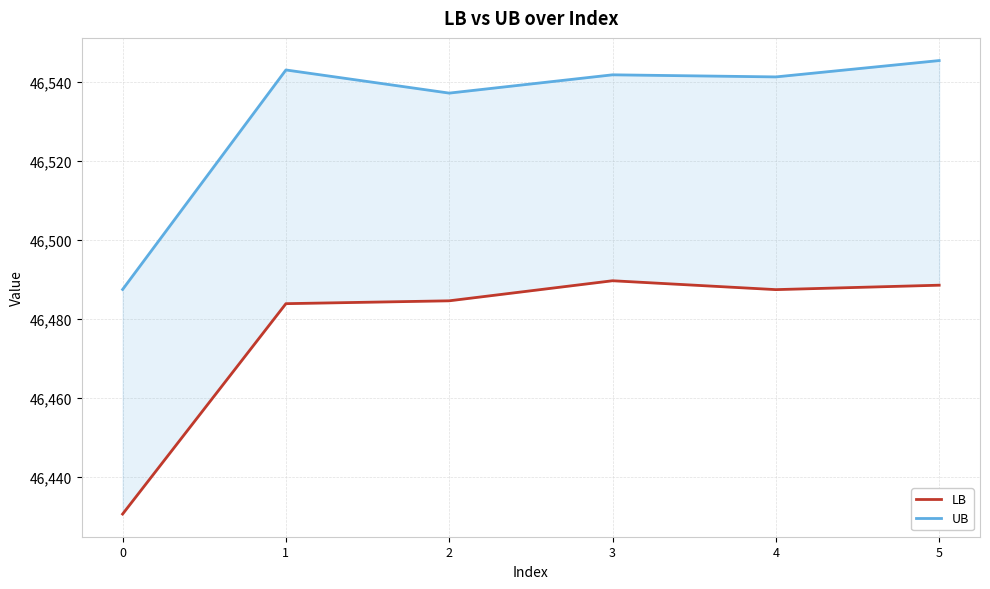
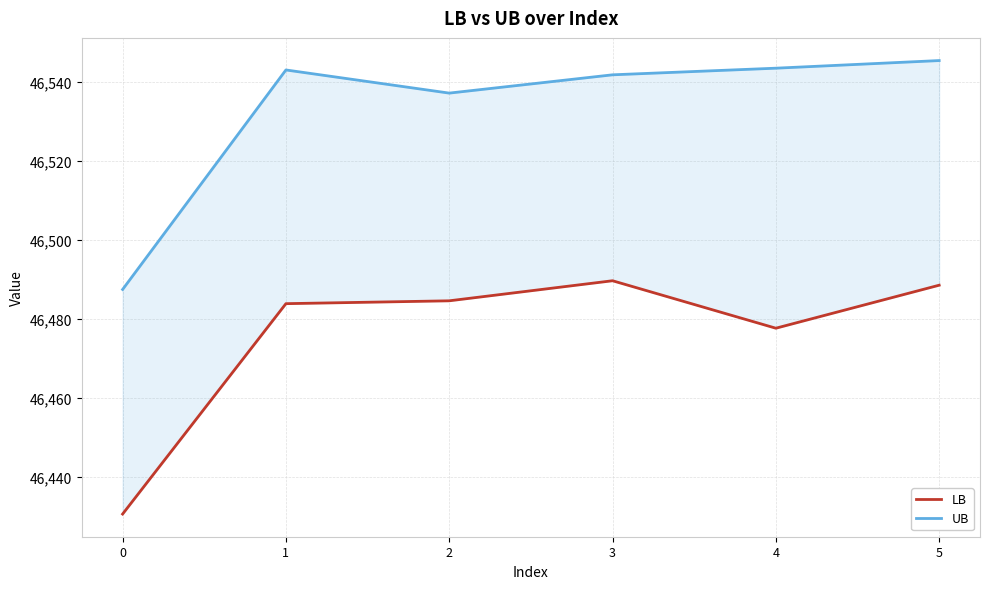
  {
    "LB": {
      "0": "46,431",
      "1": "46,484",
      "2": "46,485",
      "3": "46,490",
-     "4": "46,487",
+     "4": "46,478",
      "5": "46,489"
    },
    "UB": {
      "0": "46,488",
      "1": "46,543",
      "2": "46,537",
      "3": "46,542",
-     "4": "46,541",
+     "4": "46,544",
      "5": "46,545"
    }
  }
